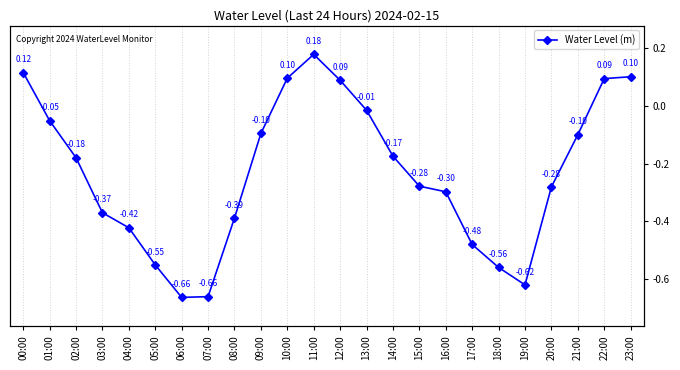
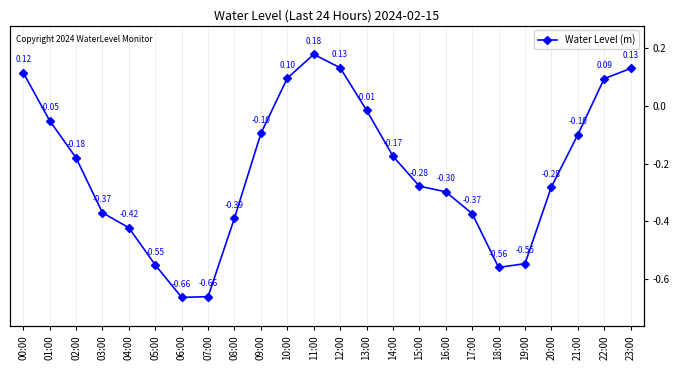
  {
    "00:00": 0.12,
    "01:00": -0.05,
    "02:00": -0.18,
    "03:00": -0.37,
    "04:00": -0.42,
    "05:00": -0.55,
    "06:00": -0.66,
    "07:00": -0.66,
    "08:00": -0.39,
    "09:00": -0.10,
    "10:00": 0.10,
    "11:00": 0.18,
-   "12:00": 0.09,
+   "12:00": 0.13,
    "13:00": -0.01,
    "14:00": -0.17,
    "15:00": -0.28,
    "16:00": -0.30,
-   "17:00": -0.48,
+   "17:00": -0.37,
    "18:00": -0.56,
-   "19:00": -0.62,
+   "19:00": -0.55,
    "20:00": -0.28,
    "21:00": -0.10,
    "22:00": 0.09,
-   "23:00": 0.10
+   "23:00": 0.13
  }
